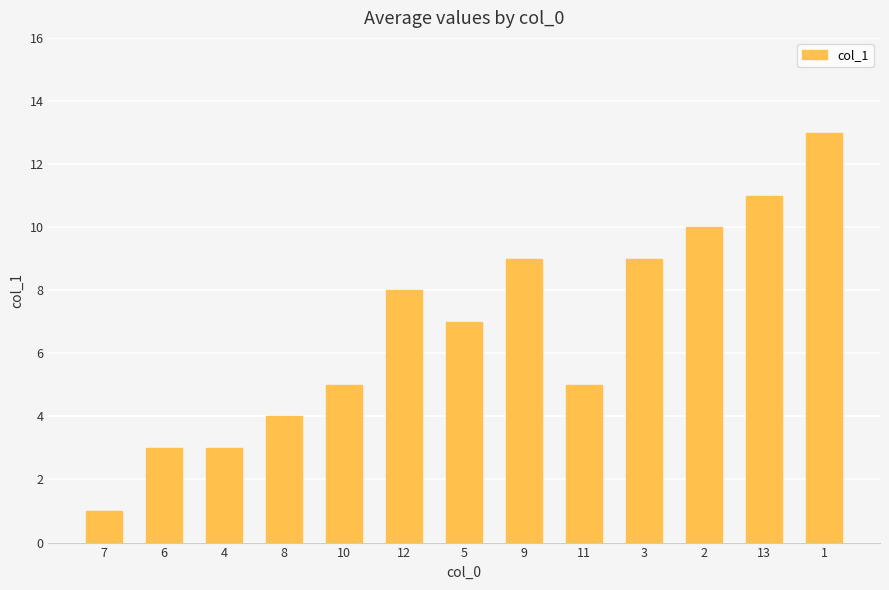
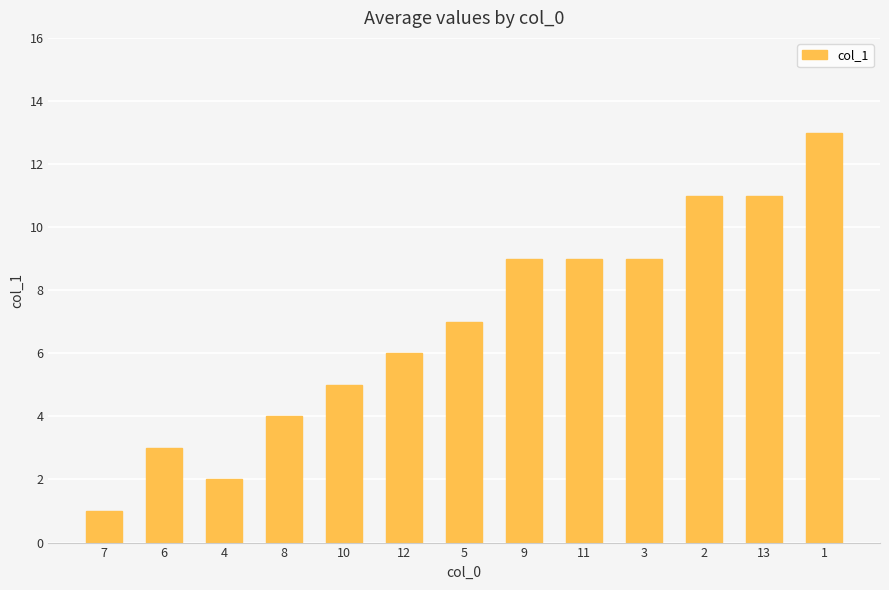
  {
    "7": 1,
    "6": 3,
-   "4": 3,
+   "4": 2,
    "8": 4,
    "10": 5,
-   "12": 8,
+   "12": 6,
    "5": 7,
    "9": 9,
-   "11": 5,
+   "11": 9,
    "3": 9,
-   "2": 10,
+   "2": 11,
    "13": 11,
    "1": 13
  }
